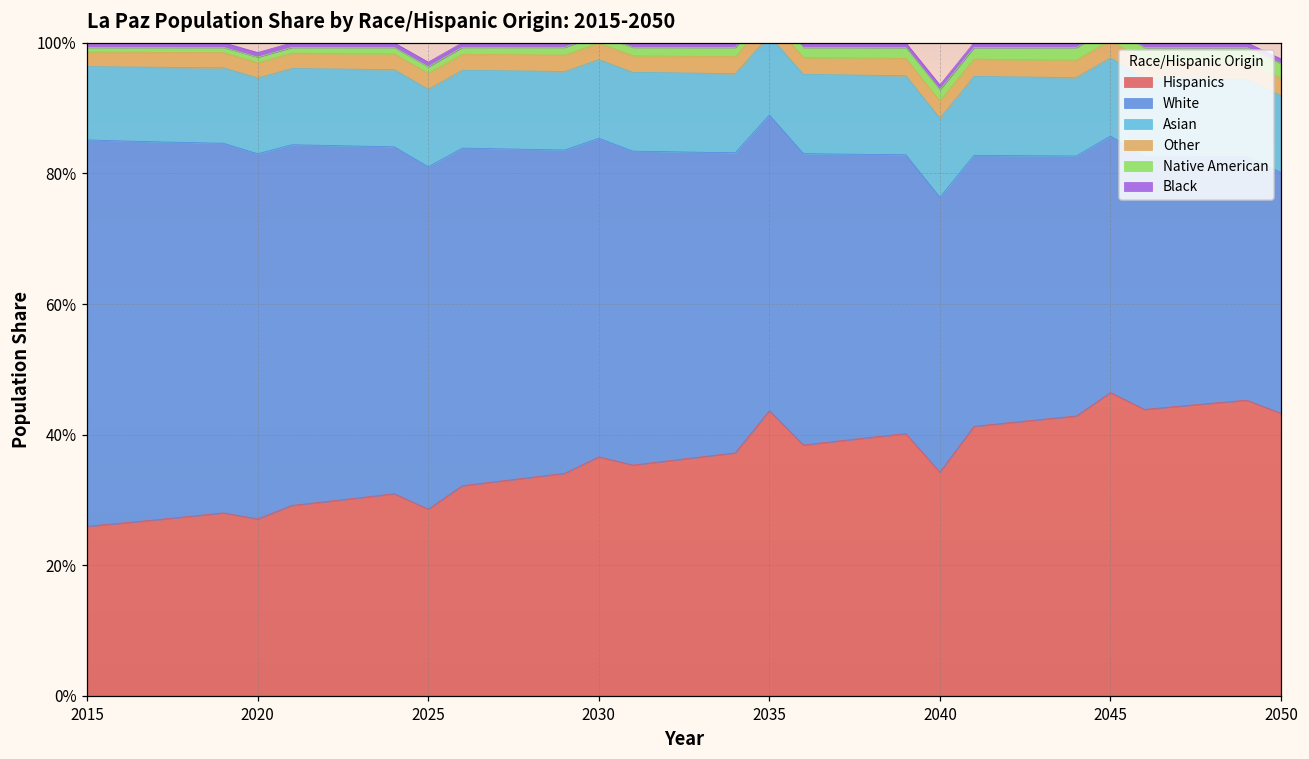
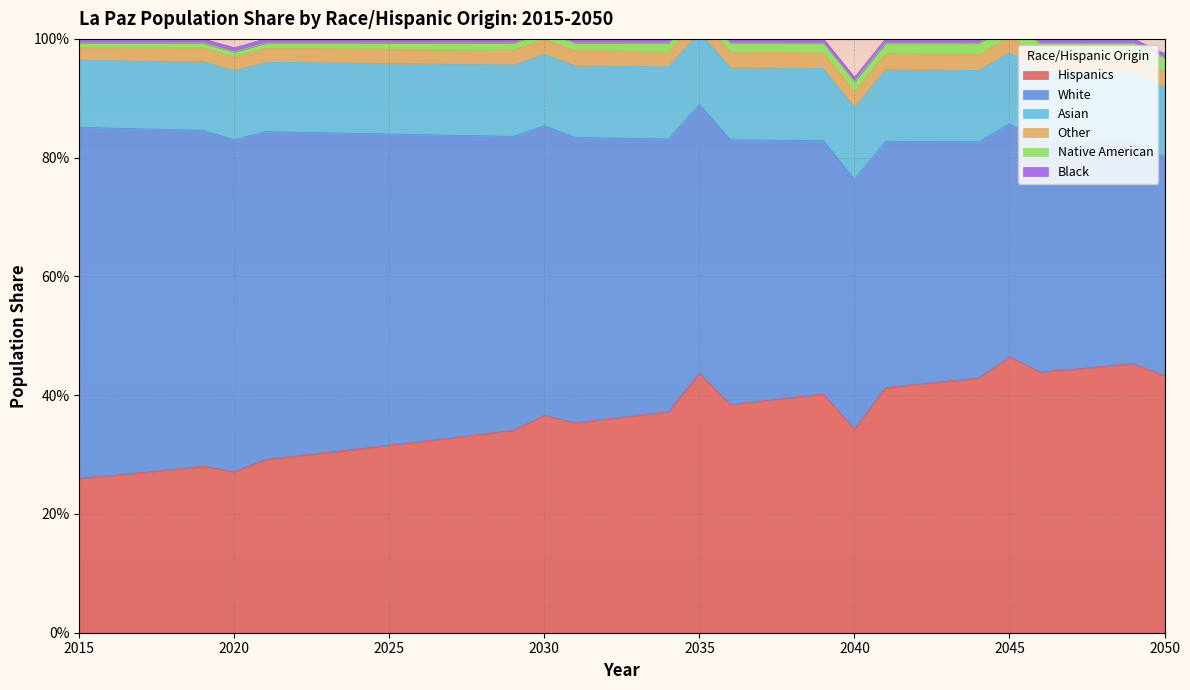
  {
    "Hispanics": {
      "2015": "26%",
      "2020": "27%",
-     "2025": "29%",
+     "2025": "32%",
      "2030": "37%",
      "2035": "44%",
      "2040": "34%",
      "2045": "46%",
      "2050": "43%"
    },
    "Other": {
      "2015": "2%",
      "2020": "2%",
      "2025": "2%",
      "2030": "3%",
      "2040": "3%",
      "2050": "3%"
    },
    "Native American": {
      "2015": "1%",
      "2020": "1%",
      "2025": "1%",
      "2040": "2%",
      "2050": "2%"
    },
    "Black": {
      "2015": "1%",
      "2020": "1%",
      "2025": "1%",
      "2040": "1%",
      "2050": "1%"
    }
  }
